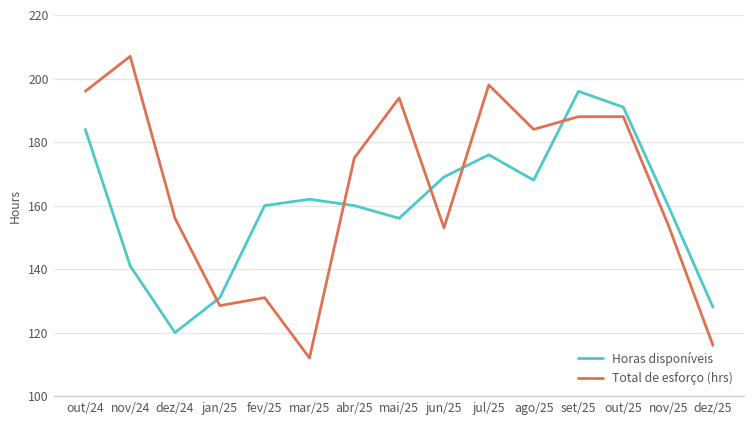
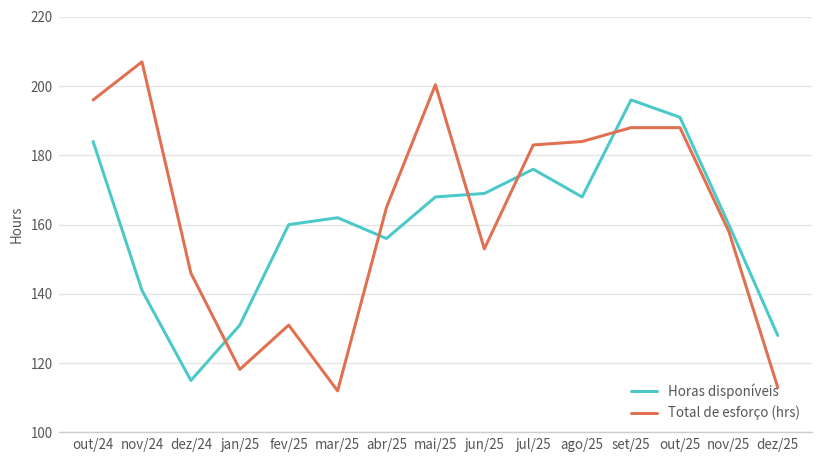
  {
    "Horas disponíveis": {
      "out/24": 184,
      "nov/24": 141,
-     "dez/24": 120,
+     "dez/24": 115,
      "jan/25": 131,
      "fev/25": 160,
      "mar/25": 162,
-     "abr/25": 160,
-     "mai/25": 156,
+     "abr/25": 156,
+     "mai/25": 168,
      "jun/25": 169,
      "jul/25": 176,
      "ago/25": 168,
      "set/25": 196,
      "out/25": 191,
      "nov/25": 160,
      "dez/25": 128
    },
    "Total de esforço (hrs)": {
      "out/24": 196,
      "nov/24": 207,
-     "dez/24": 156,
-     "jan/25": 129,
+     "dez/24": 146,
+     "jan/25": 118,
      "fev/25": 131,
      "mar/25": 112,
-     "abr/25": 175,
-     "mai/25": 194,
+     "abr/25": 165,
+     "mai/25": 200,
      "jun/25": 153,
-     "jul/25": 198,
+     "jul/25": 183,
      "ago/25": 184,
      "set/25": 188,
      "out/25": 188,
-     "nov/25": 154,
-     "dez/25": 116
+     "nov/25": 158,
+     "dez/25": 113
    }
  }
